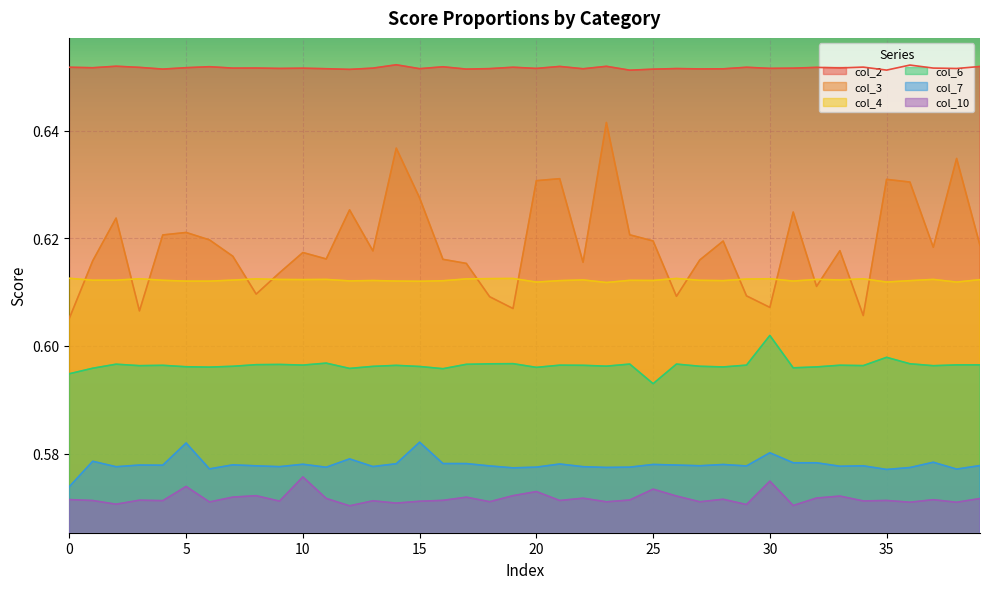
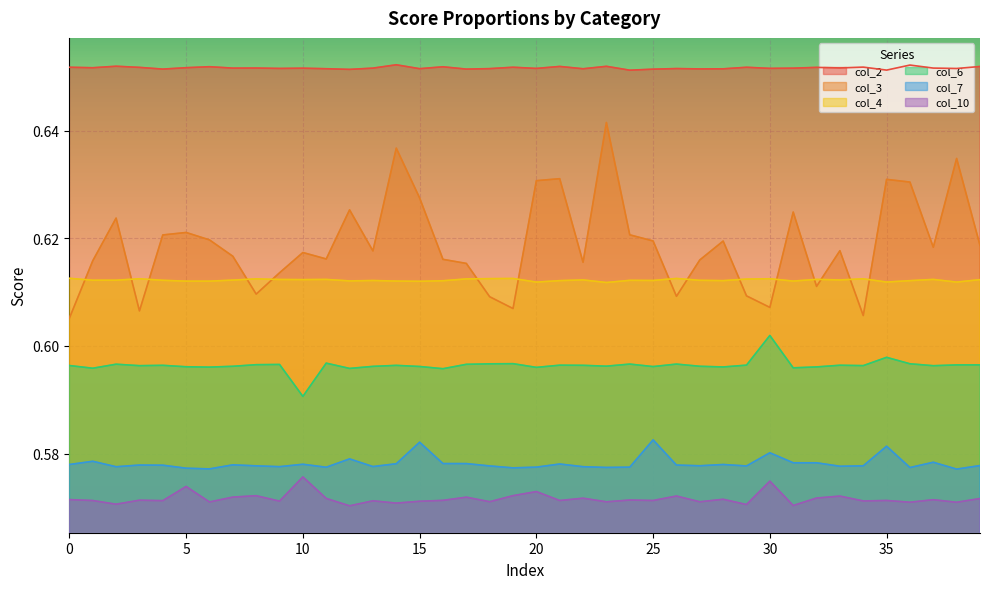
  {
    "col_6": {
-     "0": 0.595,
+     "0": 0.596,
      "5": 0.596,
-     "10": 0.596,
+     "10": 0.591,
      "15": 0.596,
      "20": 0.596,
-     "25": 0.593,
+     "25": 0.596,
      "30": 0.602,
      "35": 0.598
    },
    "col_7": {
-     "0": 0.574,
-     "5": 0.582,
+     "0": 0.578,
+     "5": 0.577,
      "10": 0.578,
      "15": 0.582,
      "20": 0.577,
-     "25": 0.578,
+     "25": 0.583,
      "30": 0.580,
-     "35": 0.577
+     "35": 0.581
    },
    "col_10": {
      "0": 0.571,
      "5": 0.574,
      "10": 0.576,
      "15": 0.571,
      "20": 0.573,
-     "25": 0.573,
+     "25": 0.571,
      "30": 0.575,
      "35": 0.571
    }
  }
